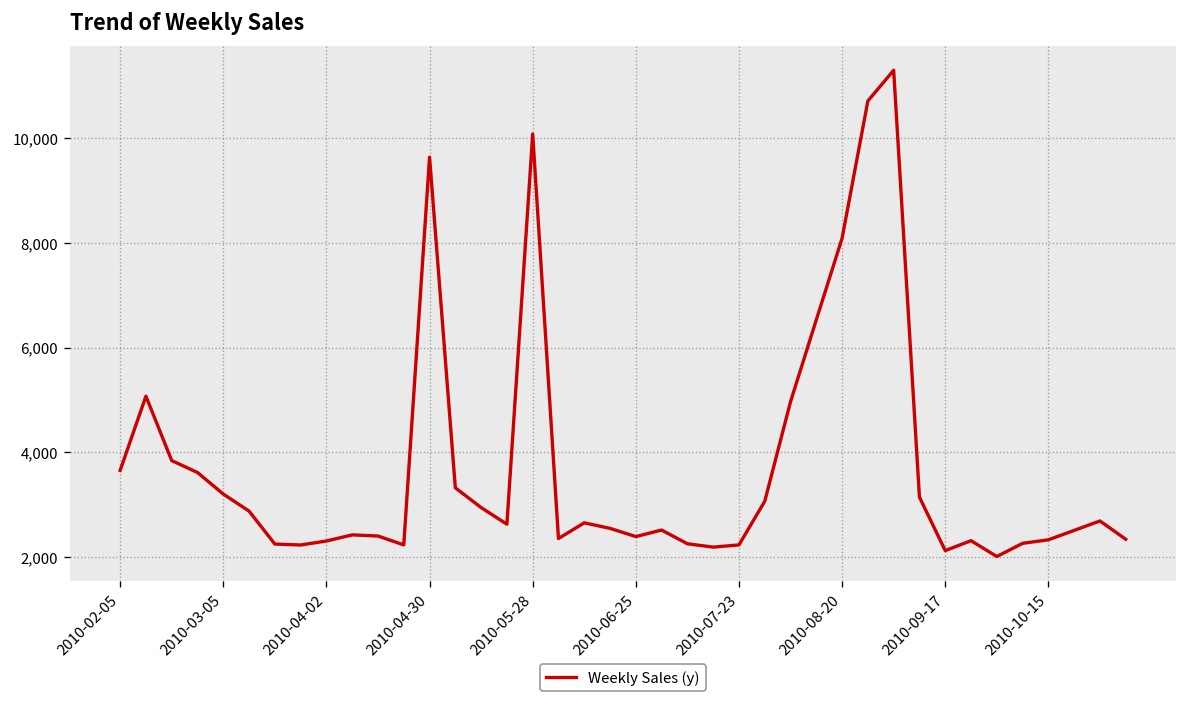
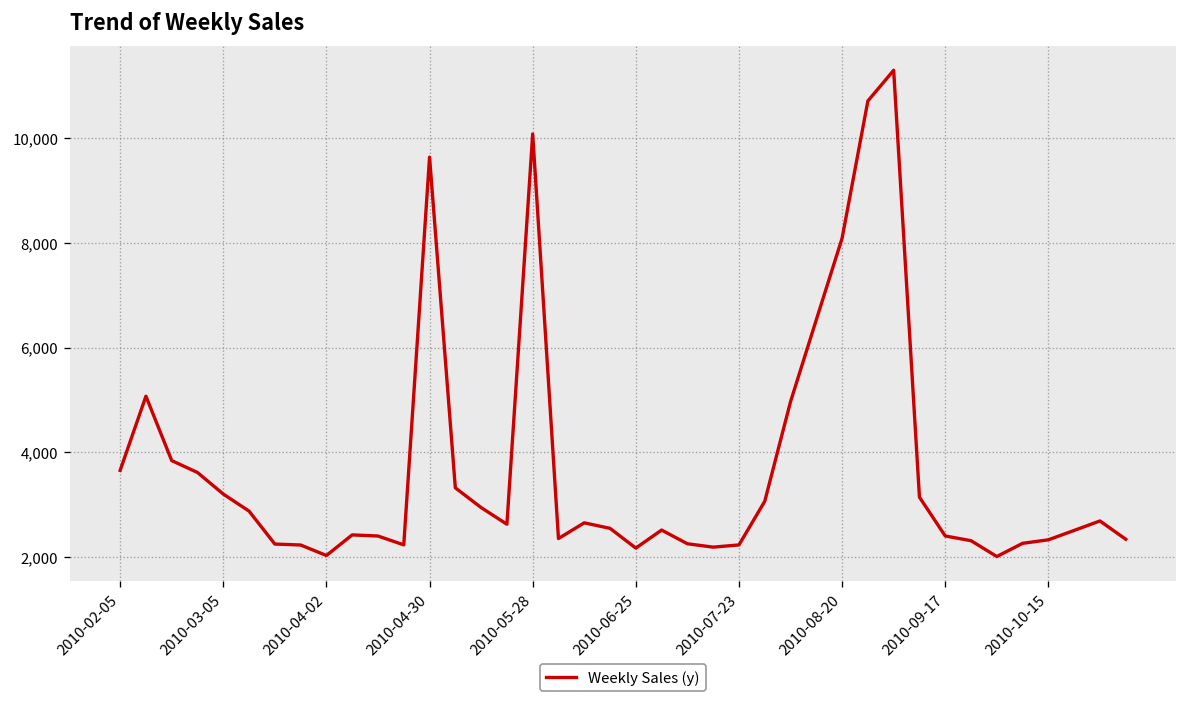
  {
    "2010-02-05": "3,700",
    "2010-03-05": "3,200",
-   "2010-04-02": "2,300",
+   "2010-04-02": "2,000",
    "2010-04-30": "9,600",
    "2010-05-28": "10,100",
-   "2010-06-25": "2,400",
+   "2010-06-25": "2,200",
    "2010-07-23": "2,200",
    "2010-08-20": "8,100",
-   "2010-09-17": "2,100",
+   "2010-09-17": "2,400",
    "2010-10-15": "2,300"
  }
